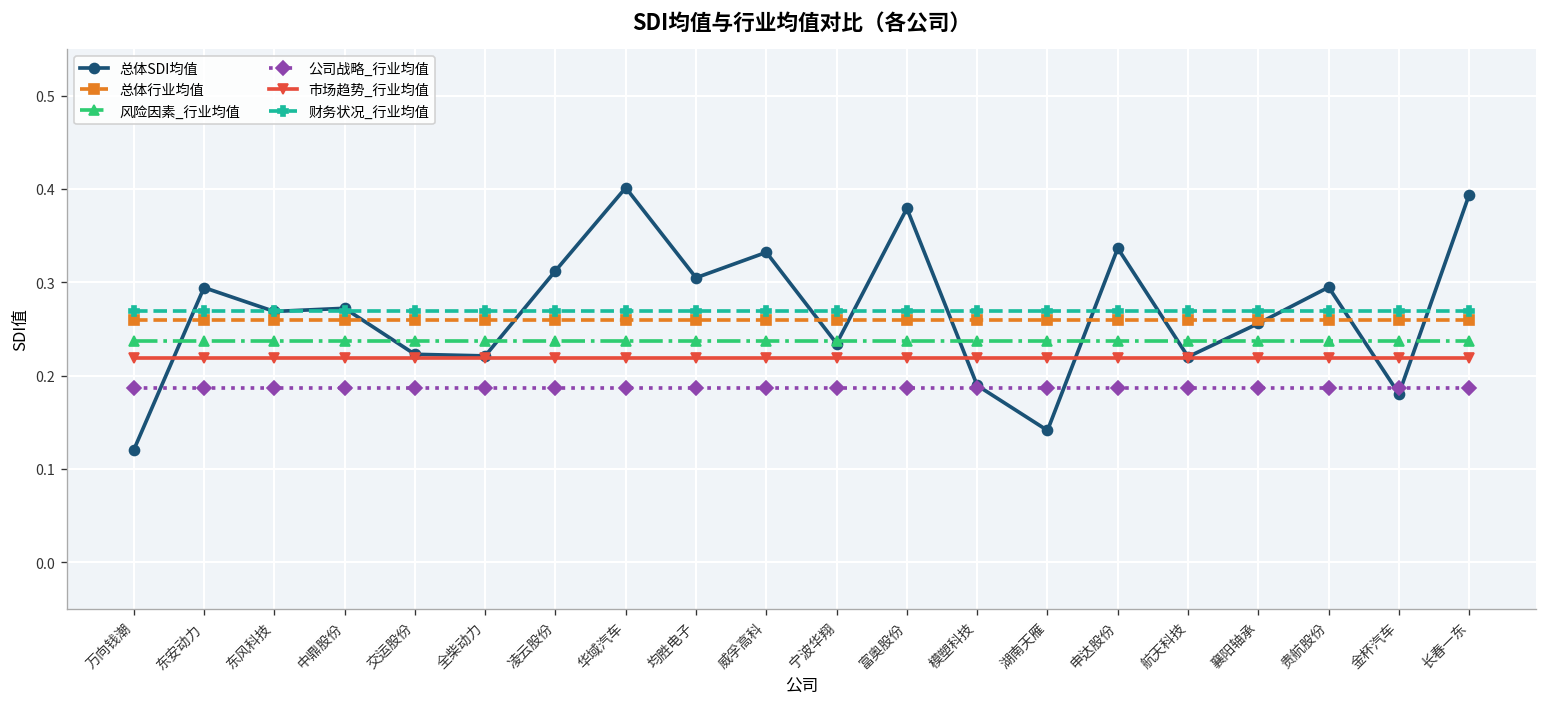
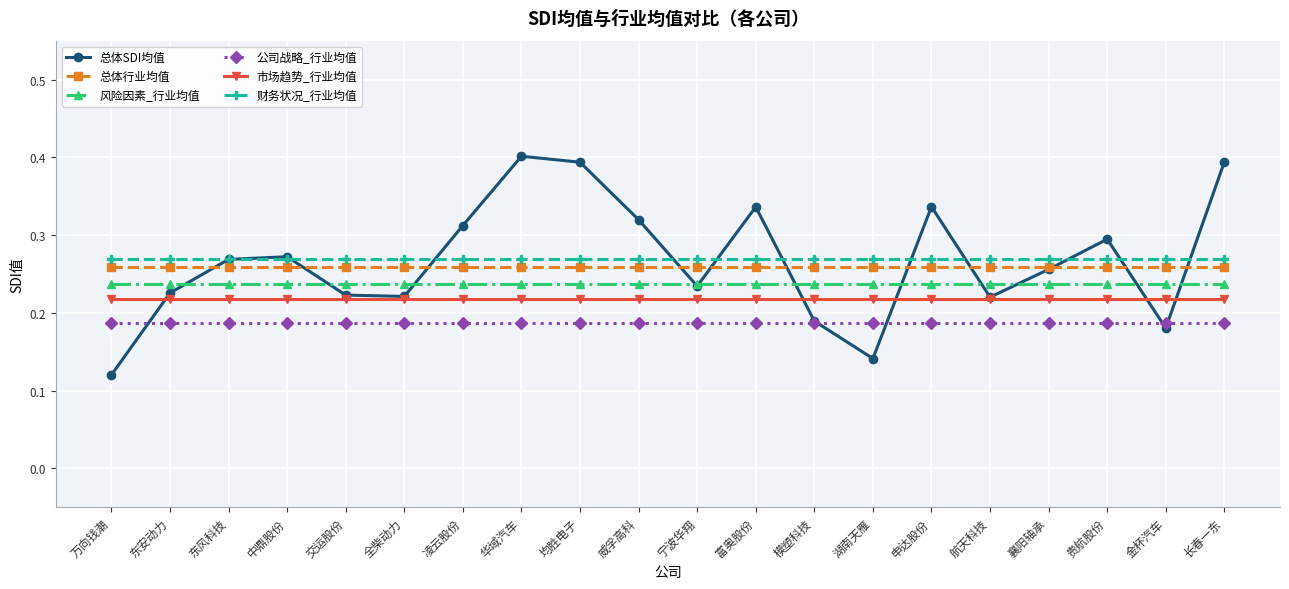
  {
    "总体SDI均值": {
      "万向钱潮": 0.12,
-     "东安动力": 0.29,
+     "东安动力": 0.23,
      "交运股份": 0.22,
      "凌云股份": 0.31,
      "华域汽车": 0.40,
-     "均胜电子": 0.30,
-     "威孚高科": 0.33,
-     "富奥股份": 0.38,
+     "均胜电子": 0.39,
+     "威孚高科": 0.32,
+     "富奥股份": 0.34,
      "湖南天雁": 0.14,
      "申达股份": 0.34,
      "襄阳轴承": 0.26,
      "贵航股份": 0.29,
      "金杯汽车": 0.18,
      "长春一东": 0.39
    },
    "公司战略_行业均值": {
      "万向钱潮": 0.19,
      "东安动力": 0.19,
      "东风科技": 0.19,
      "中鼎股份": 0.19,
      "交运股份": 0.19,
      "全柴动力": 0.19,
      "凌云股份": 0.19,
      "华域汽车": 0.19,
      "均胜电子": 0.19,
      "威孚高科": 0.19,
      "宁波华翔": 0.19,
      "富奥股份": 0.19,
      "湖南天雁": 0.19,
      "申达股份": 0.19,
      "航天科技": 0.19,
      "襄阳轴承": 0.19,
      "贵航股份": 0.19,
      "金杯汽车": 0.19,
      "长春一东": 0.19
    }
  }
